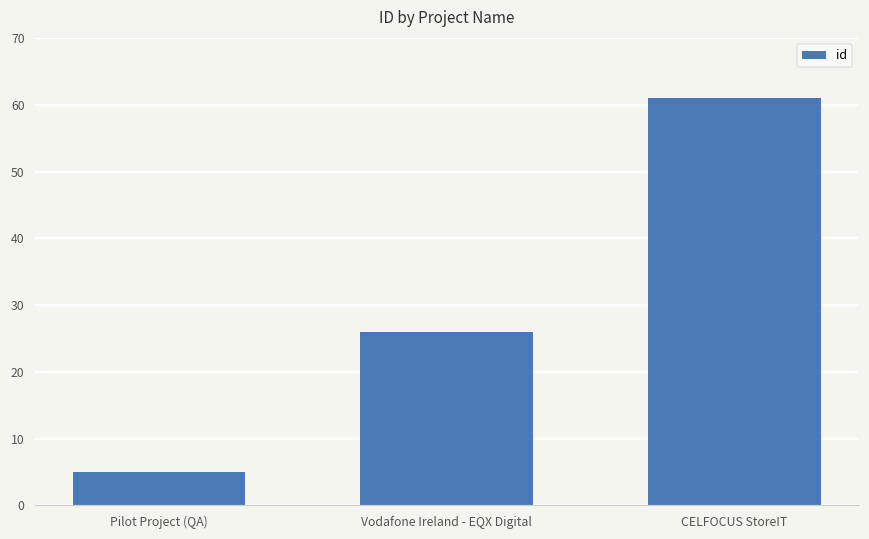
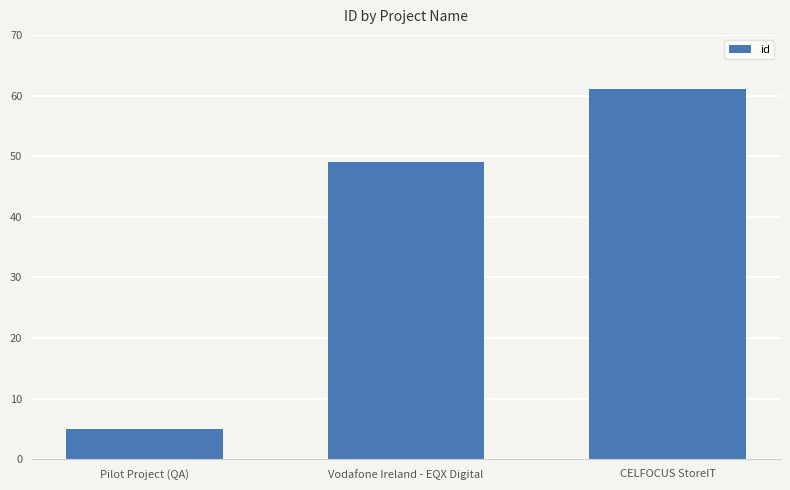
  {
    "Pilot Project (QA)": 5,
-   "Vodafone Ireland - EQX Digital": 26,
+   "Vodafone Ireland - EQX Digital": 49,
    "CELFOCUS StoreIT": 61
  }
